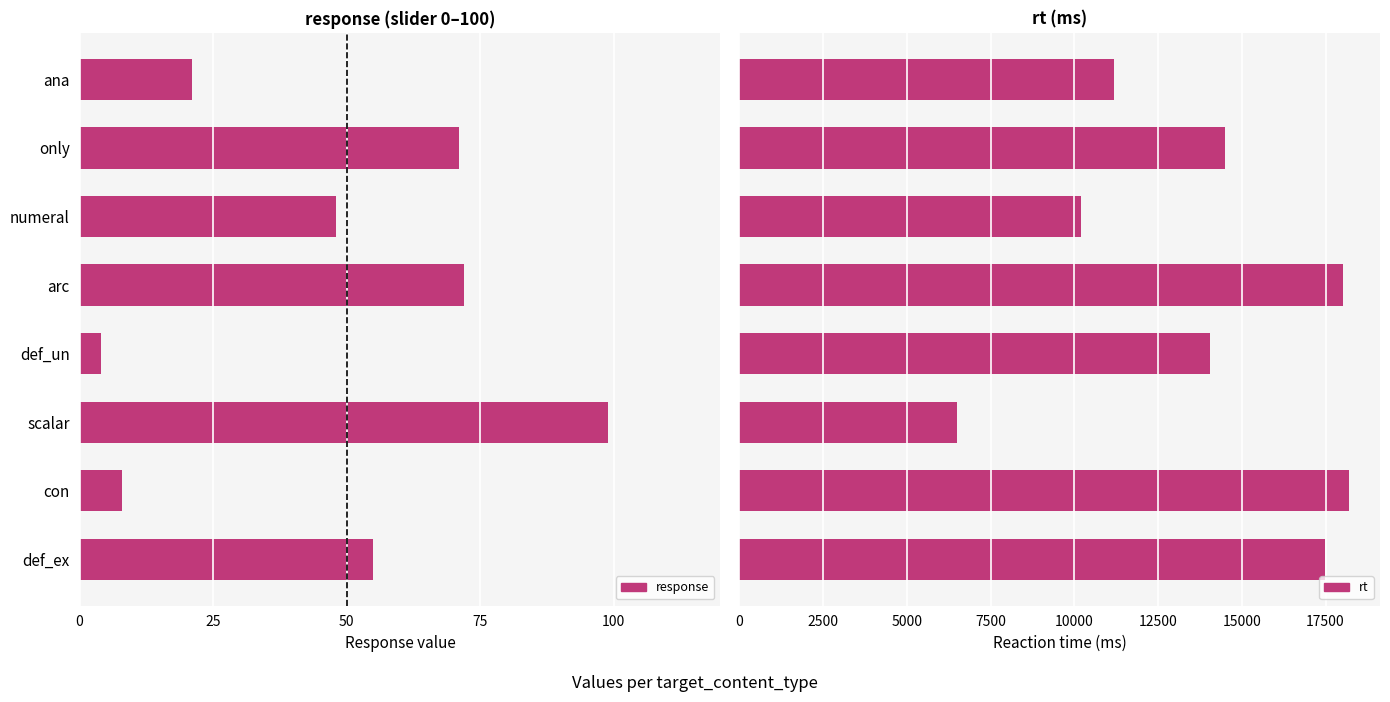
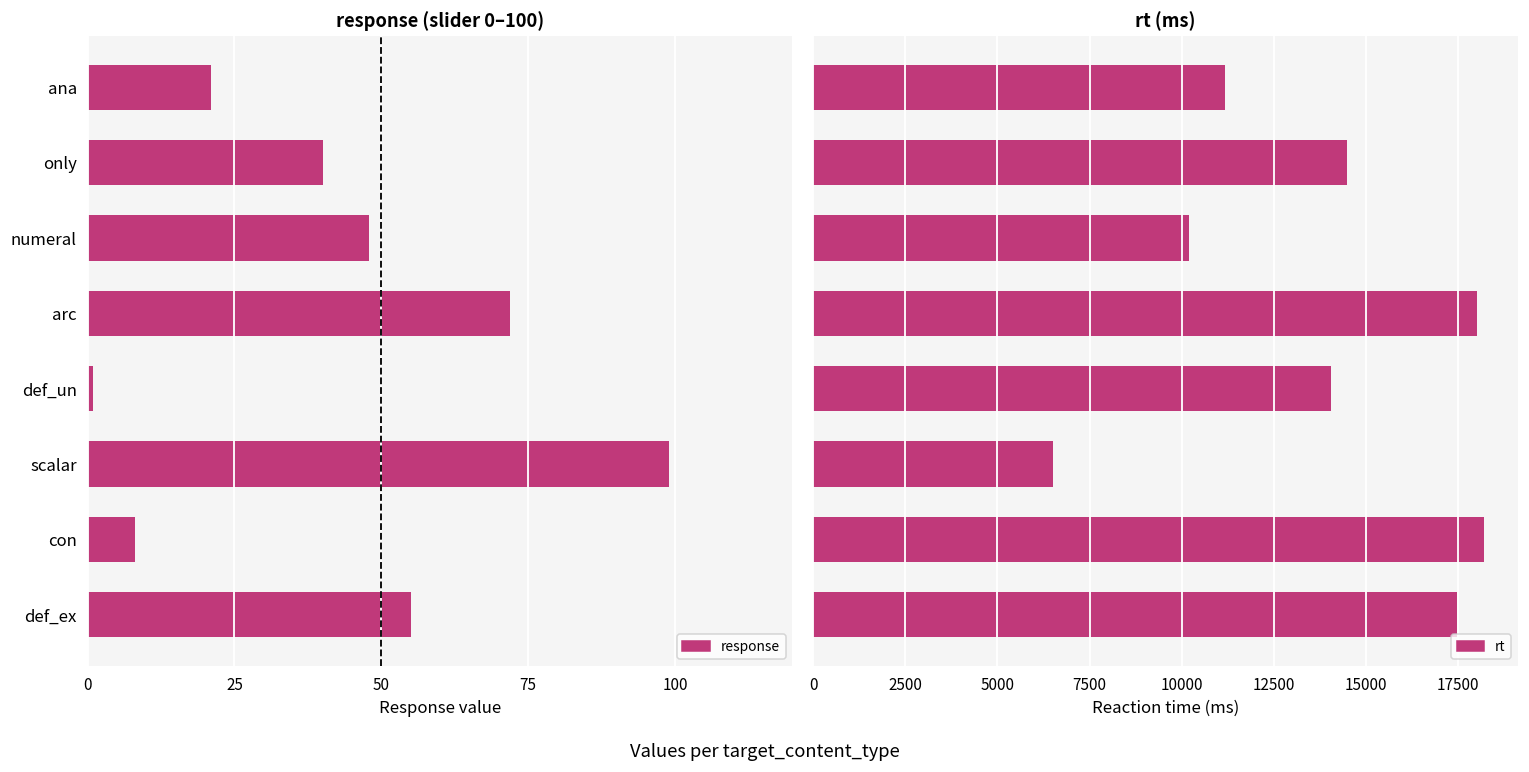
  {
    "response (slider 0–100)": {
      "ana": 21,
-     "only": 71,
+     "only": 40,
      "numeral": 48,
      "arc": 72,
-     "def_un": 4,
+     "def_un": 1,
      "scalar": 99,
      "con": 8,
      "def_ex": 55
    }
  }
